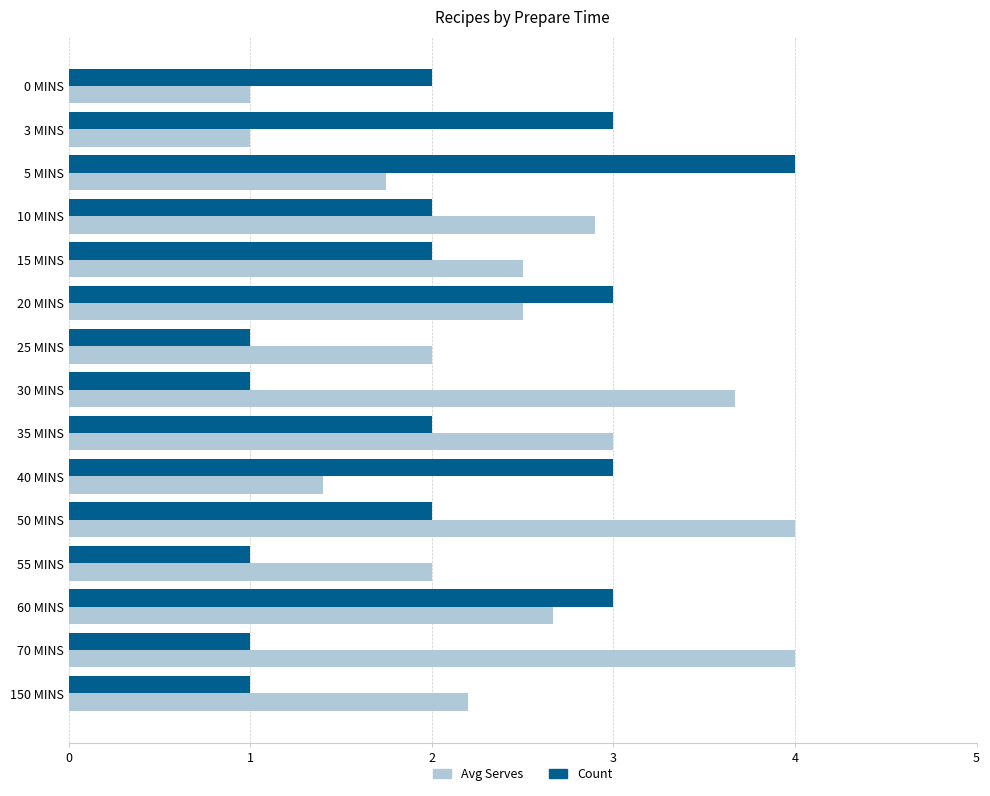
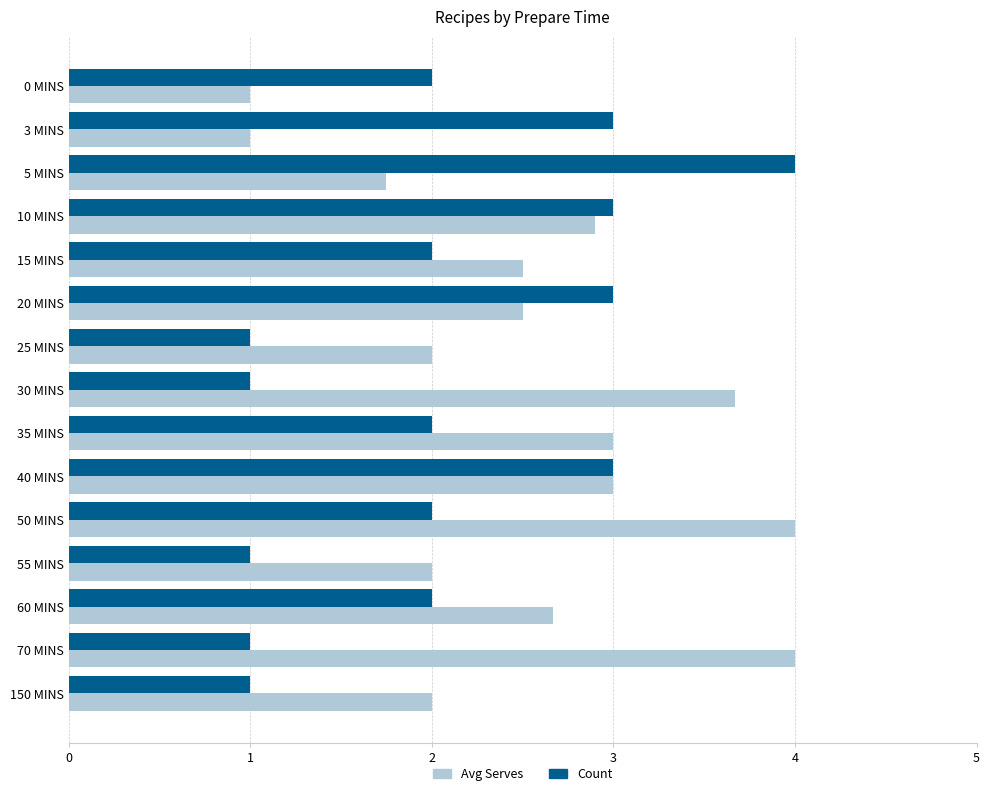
  {
    "Avg Serves": {
      "0 MINS": 1.0,
      "3 MINS": 1.0,
      "5 MINS": 1.75,
      "10 MINS": 2.9,
      "15 MINS": 2.5,
      "20 MINS": 2.5,
      "25 MINS": 2.0,
      "30 MINS": 3.67,
      "35 MINS": 3.0,
-     "40 MINS": 1.4,
+     "40 MINS": 3.0,
      "50 MINS": 4.0,
      "55 MINS": 2.0,
      "60 MINS": 2.67,
      "70 MINS": 4.0,
-     "150 MINS": 2.2
+     "150 MINS": 2.0
    },
    "Count": {
      "0 MINS": 2,
      "3 MINS": 3,
      "5 MINS": 4,
-     "10 MINS": 2,
+     "10 MINS": 3,
      "15 MINS": 2,
      "20 MINS": 3,
      "25 MINS": 1,
      "30 MINS": 1,
      "35 MINS": 2,
      "40 MINS": 3,
      "50 MINS": 2,
      "55 MINS": 1,
-     "60 MINS": 3,
+     "60 MINS": 2,
      "70 MINS": 1,
      "150 MINS": 1
    }
  }
